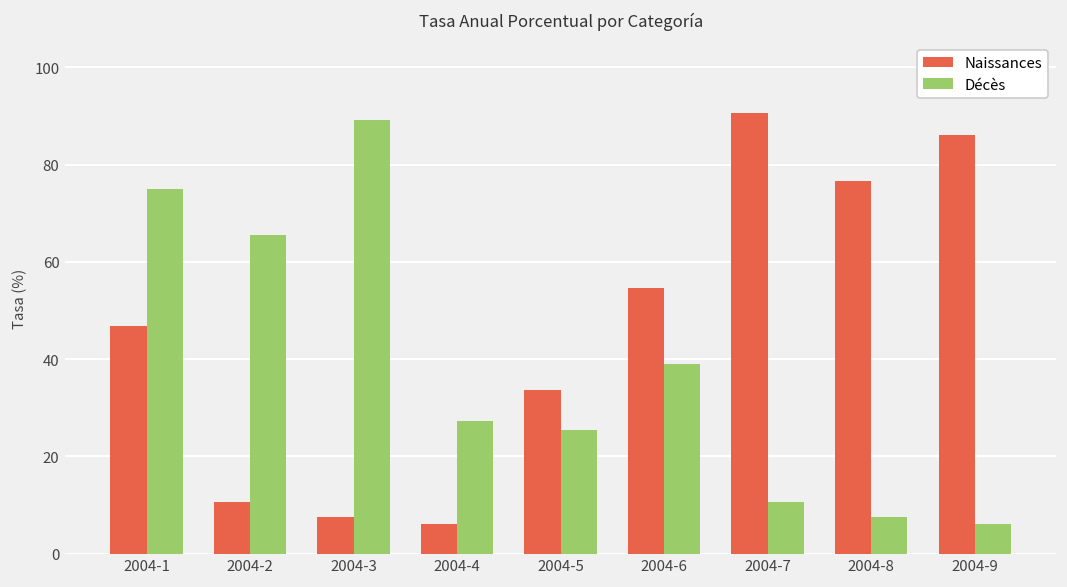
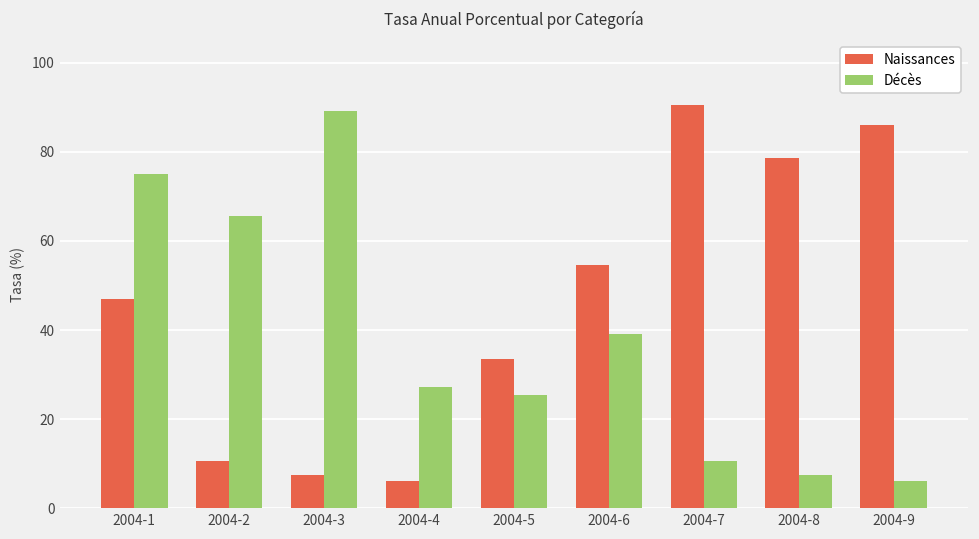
  {
    "Naissances": {
      "2004-1": 47,
      "2004-2": 11,
      "2004-3": 8,
      "2004-4": 6,
      "2004-5": 34,
      "2004-6": 55,
      "2004-7": 91,
-     "2004-8": 77,
+     "2004-8": 79,
      "2004-9": 86
    },
    "Décès": {
      "2004-1": 75,
      "2004-2": 65,
      "2004-3": 89,
      "2004-4": 27,
      "2004-5": 25,
      "2004-6": 39,
      "2004-7": 11,
      "2004-8": 8,
      "2004-9": 6
    }
  }
